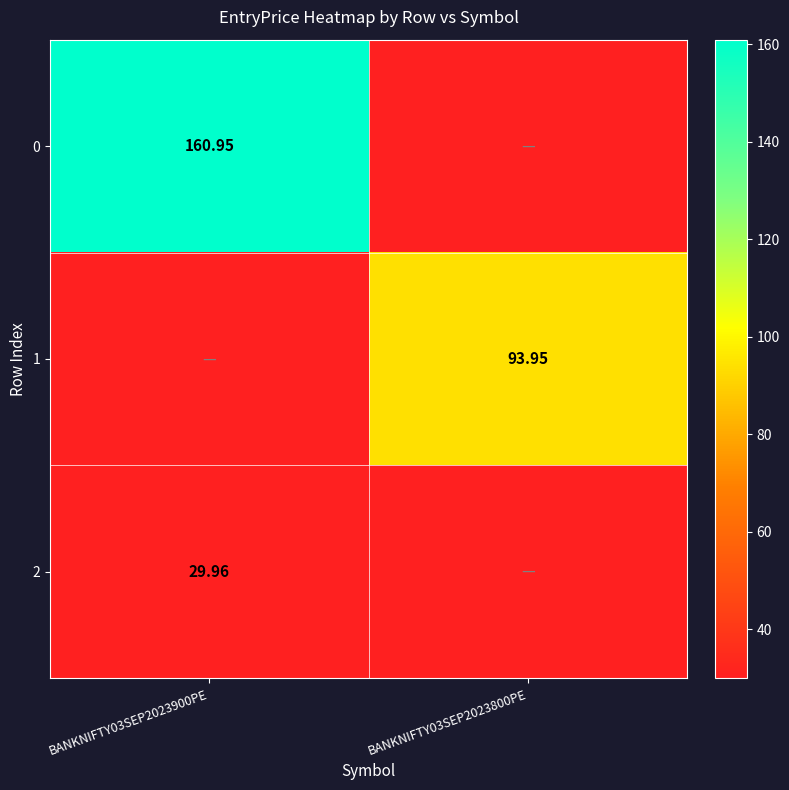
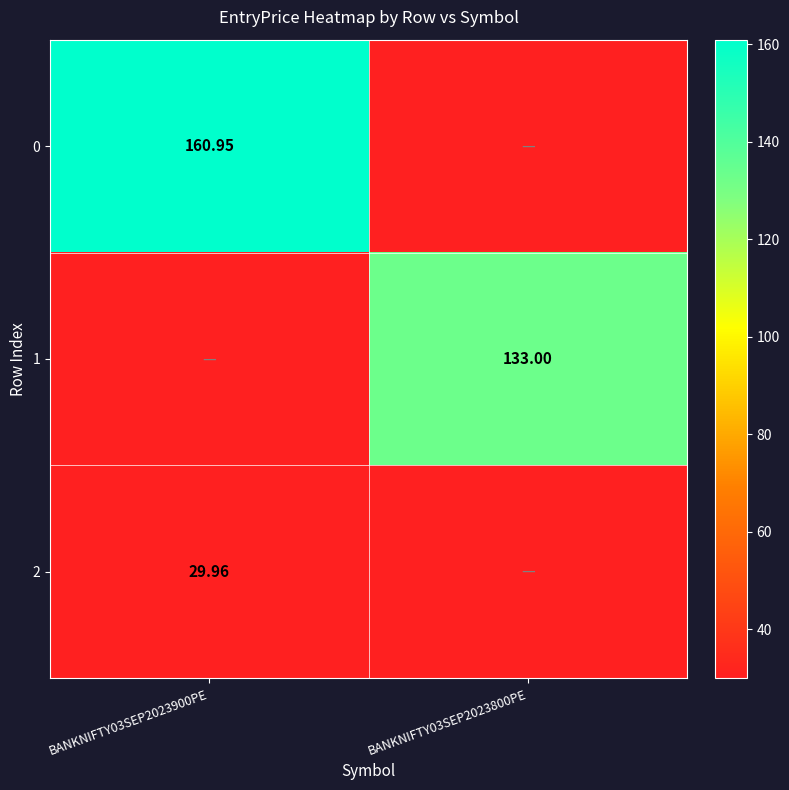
  {
    "0": {
      "BANKNIFTY03SEP2023900PE": 160.95
    },
    "1": {
-     "BANKNIFTY03SEP2023800PE": 93.95
+     "BANKNIFTY03SEP2023800PE": 133.00
    },
    "2": {
      "BANKNIFTY03SEP2023900PE": 29.96
    }
  }
